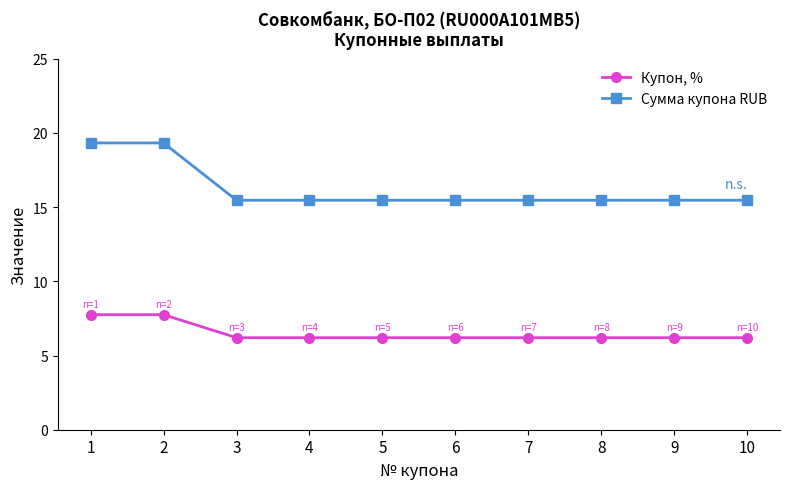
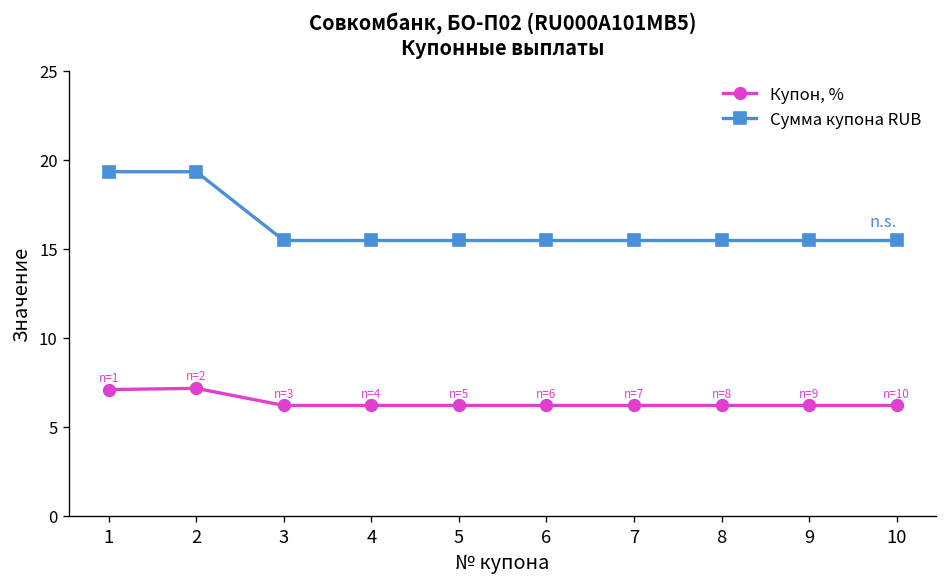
  {
    "Купон, %": {
-     "1": 7.8,
-     "2": 7.8
+     "1": 7.1,
+     "2": 7.2
    },
    "Сумма купона RUB": {
      "1": 19.3,
      "2": 19.3,
      "3": 15.5,
      "4": 15.5,
      "5": 15.5,
      "6": 15.5,
      "7": 15.5,
      "8": 15.5,
      "9": 15.5,
      "10": 15.5
    }
  }
